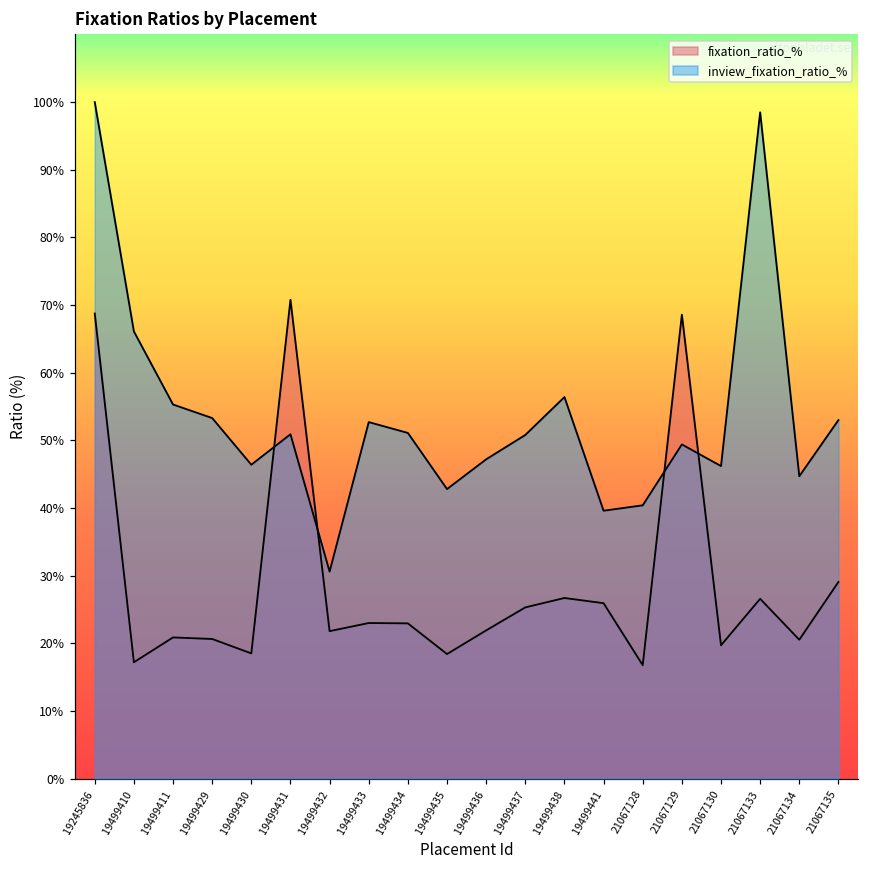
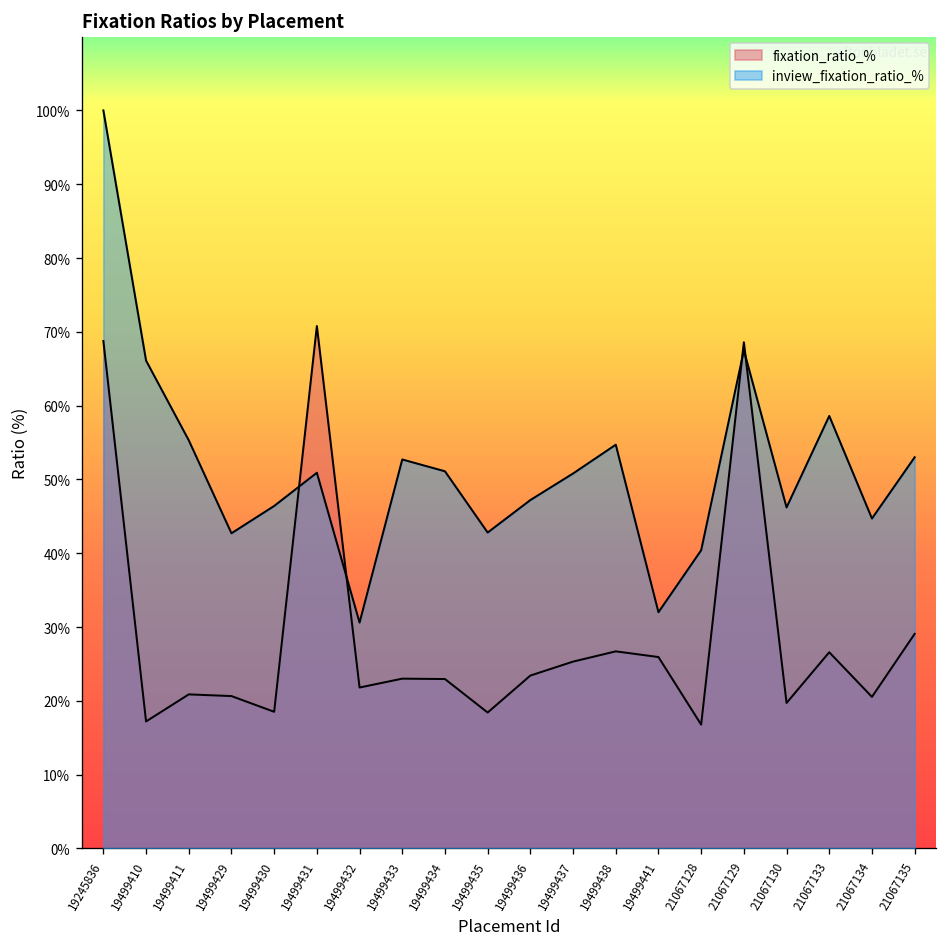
  {
    "fixation_ratio_%": {
      "19245836": "69%",
      "19499410": "17%",
      "19499411": "21%",
      "19499429": "21%",
      "19499430": "19%",
      "19499431": "71%",
      "19499432": "22%",
      "19499433": "23%",
      "19499434": "23%",
      "19499435": "18%",
-     "19499436": "22%",
+     "19499436": "23%",
      "19499437": "25%",
      "19499438": "27%",
      "19499441": "26%",
      "21067128": "17%",
      "21067129": "69%",
      "21067130": "20%",
      "21067133": "27%",
      "21067134": "21%",
      "21067135": "29%"
    },
    "inview_fixation_ratio_%": {
      "19245836": "100%",
      "19499410": "66%",
      "19499411": "55%",
-     "19499429": "53%",
+     "19499429": "43%",
      "19499430": "46%",
      "19499431": "51%",
      "19499432": "31%",
      "19499433": "53%",
      "19499434": "51%",
      "19499435": "43%",
      "19499436": "47%",
      "19499437": "51%",
-     "19499438": "56%",
-     "19499441": "40%",
+     "19499438": "55%",
+     "19499441": "32%",
      "21067128": "40%",
-     "21067129": "49%",
+     "21067129": "68%",
      "21067130": "46%",
-     "21067133": "99%",
+     "21067133": "59%",
      "21067134": "45%",
      "21067135": "53%"
    }
  }
